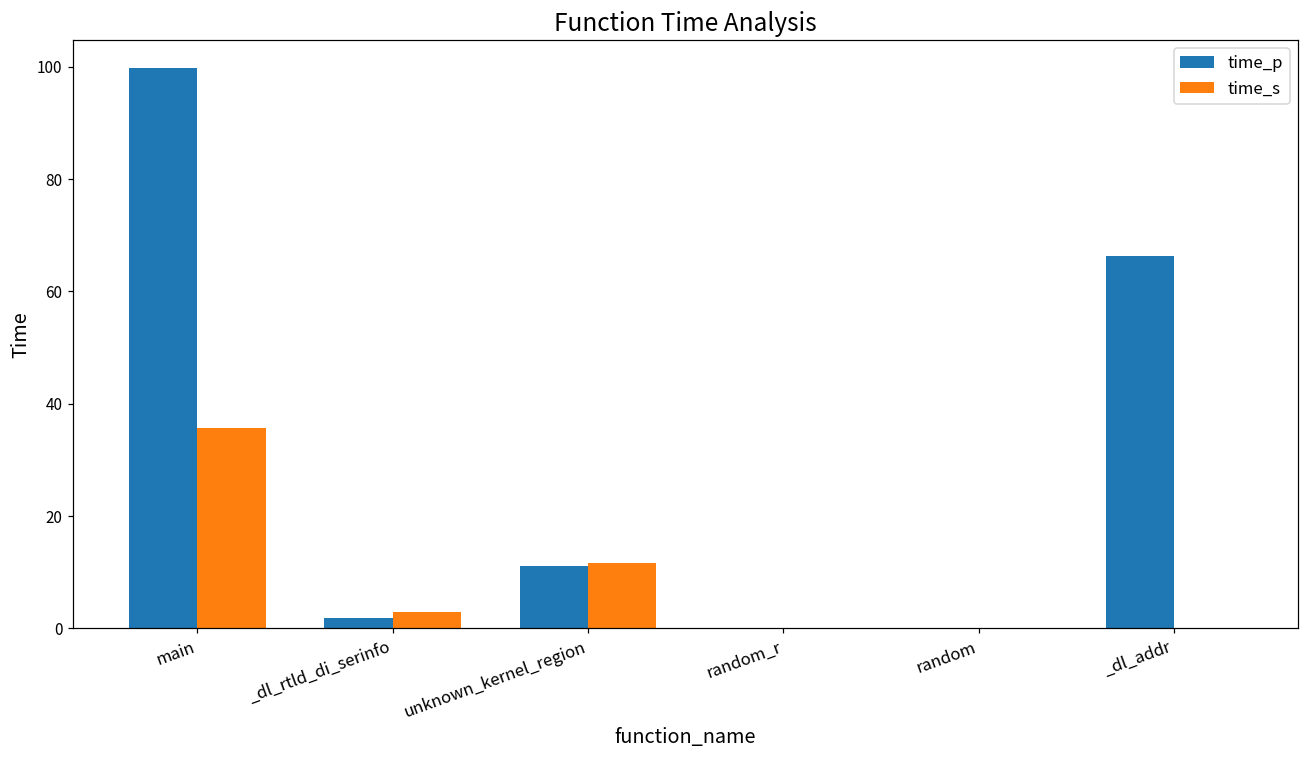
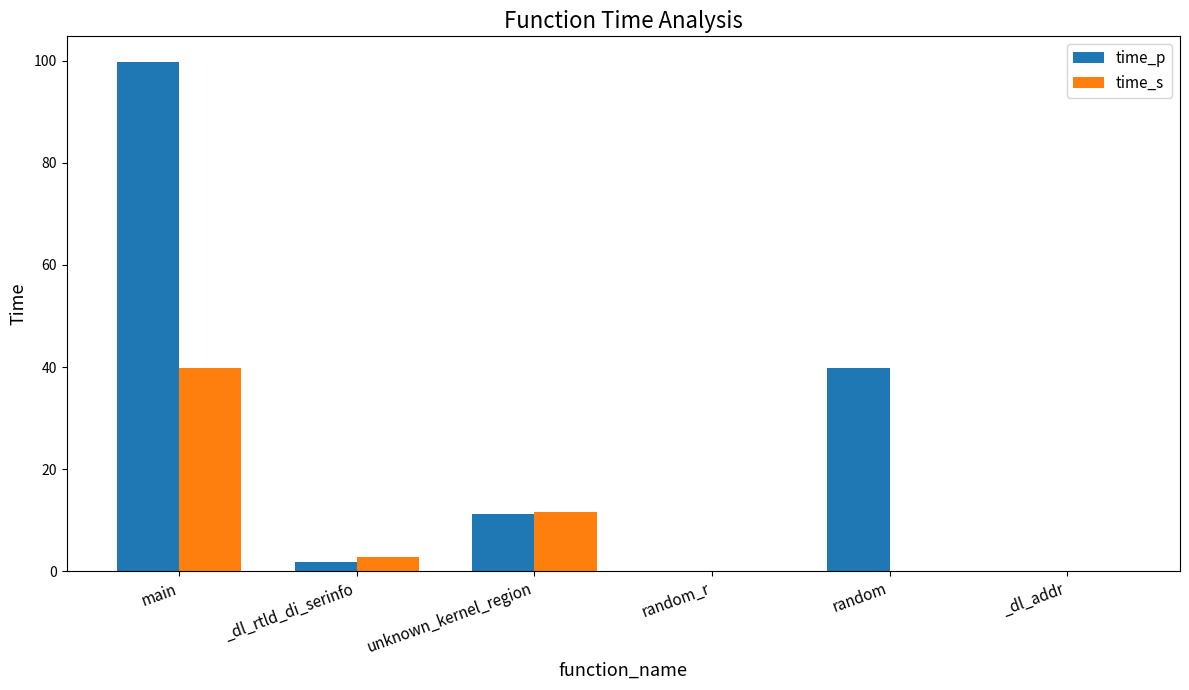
  {
    "time_p": {
      "main": 100,
      "_dl_rtld_di_serinfo": 2,
      "unknown_kernel_region": 11,
-     "random": 0,
-     "_dl_addr": 66
+     "random": 40,
+     "_dl_addr": 0
    },
    "time_s": {
-     "main": 36,
+     "main": 40,
      "_dl_rtld_di_serinfo": 3,
      "unknown_kernel_region": 12,
      "_dl_addr": 0
    }
  }
